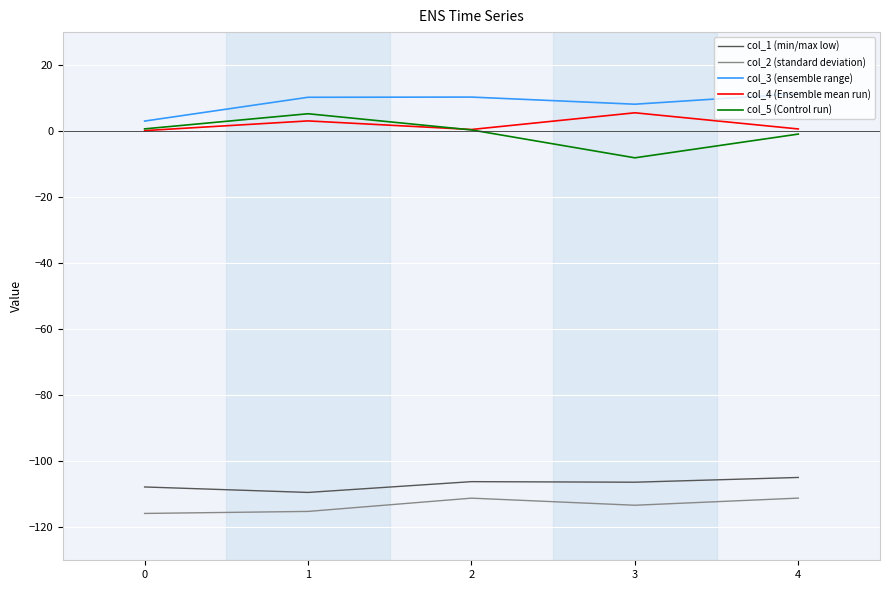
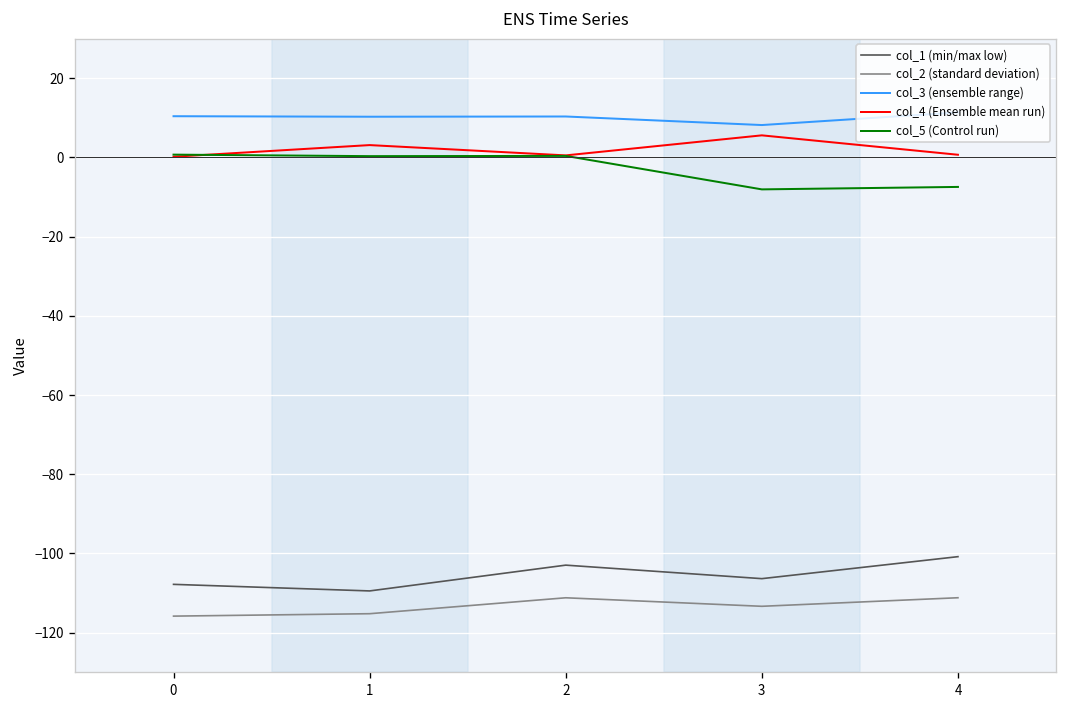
  {
    "col_1 (min/max low)": {
      "0": -108,
      "1": -109,
-     "2": -106,
+     "2": -103,
      "3": -106,
-     "4": -105
+     "4": -101
    },
    "col_2 (standard deviation)": {
      "0": -116,
      "1": -115,
      "2": -111,
      "3": -113,
      "4": -111
    },
    "col_3 (ensemble range)": {
-     "0": 3,
+     "0": 10,
      "1": 10,
      "2": 10,
      "3": 8
    },
    "col_4 (Ensemble mean run)": {
      "1": 3,
      "3": 6,
      "4": 1
    },
    "col_5 (Control run)": {
-     "1": 5,
+     "1": 0,
      "3": -8,
-     "4": -1
+     "4": -7
    }
  }
